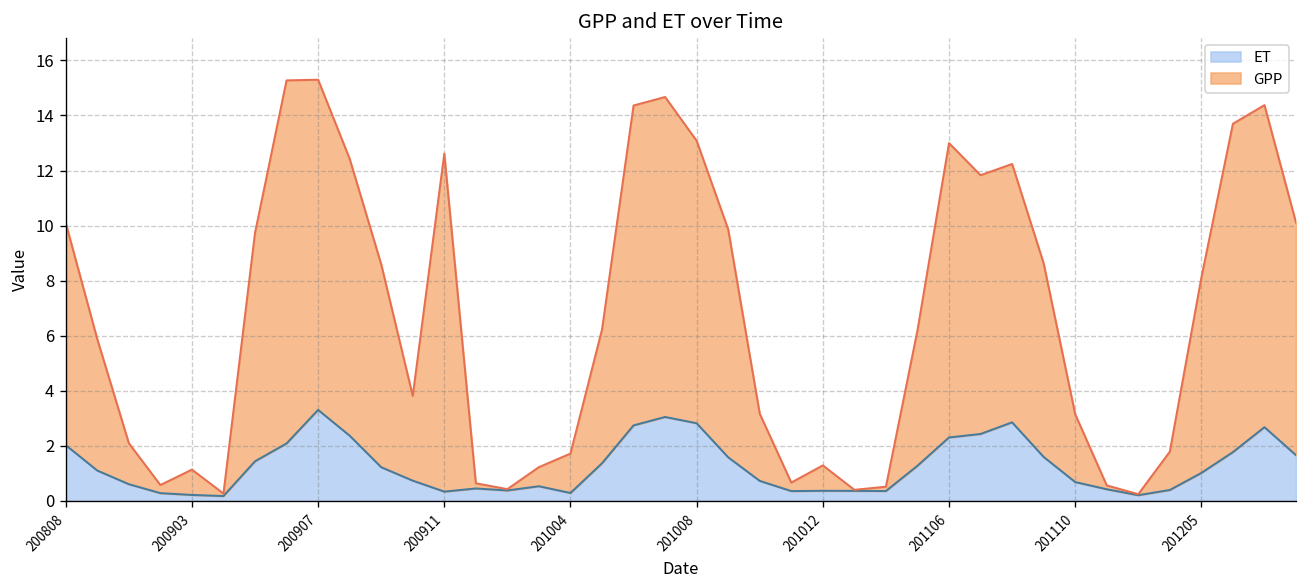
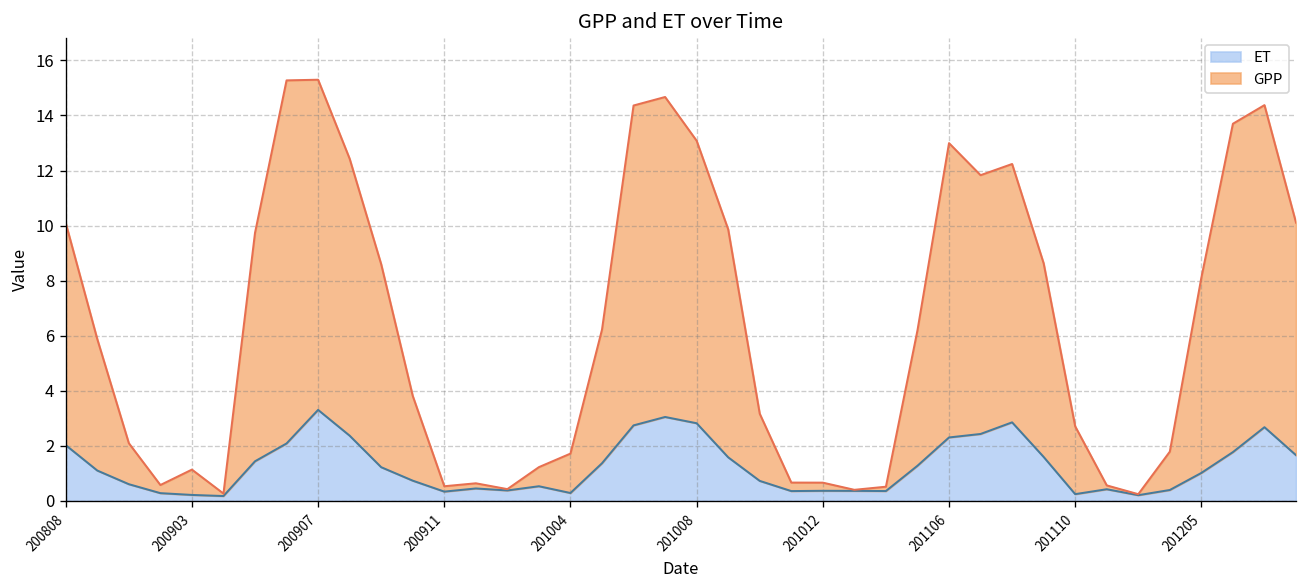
  {
    "ET": {
      "200808": 2.0,
      "200903": 0.2,
      "200907": 3.3,
      "200911": 0.3,
      "201004": 0.3,
      "201008": 2.8,
      "201012": 0.4,
      "201106": 2.3,
-     "201110": 0.7,
+     "201110": 0.2,
      "201205": 1.0
    },
    "GPP": {
      "200808": 8.1,
      "200903": 0.9,
      "200907": 12.0,
-     "200911": 12.3,
+     "200911": 0.2,
      "201004": 1.4,
      "201008": 10.3,
-     "201012": 0.9,
+     "201012": 0.3,
      "201106": 10.7,
      "201110": 2.5,
      "201205": 7.1
    }
  }
